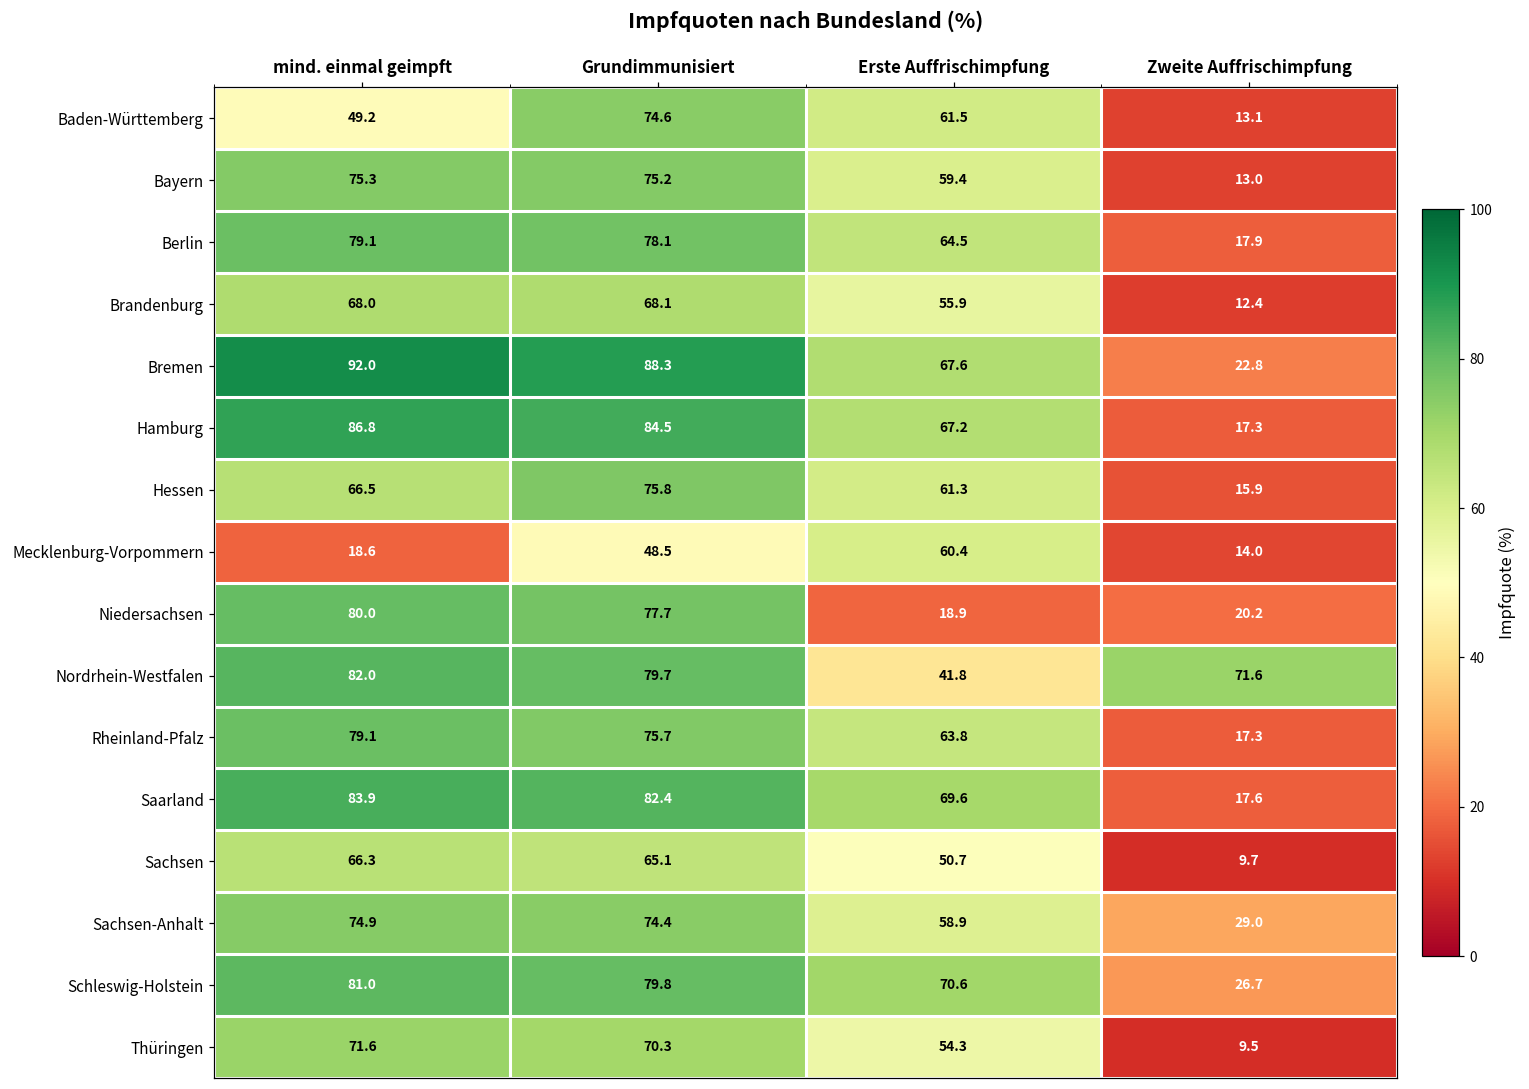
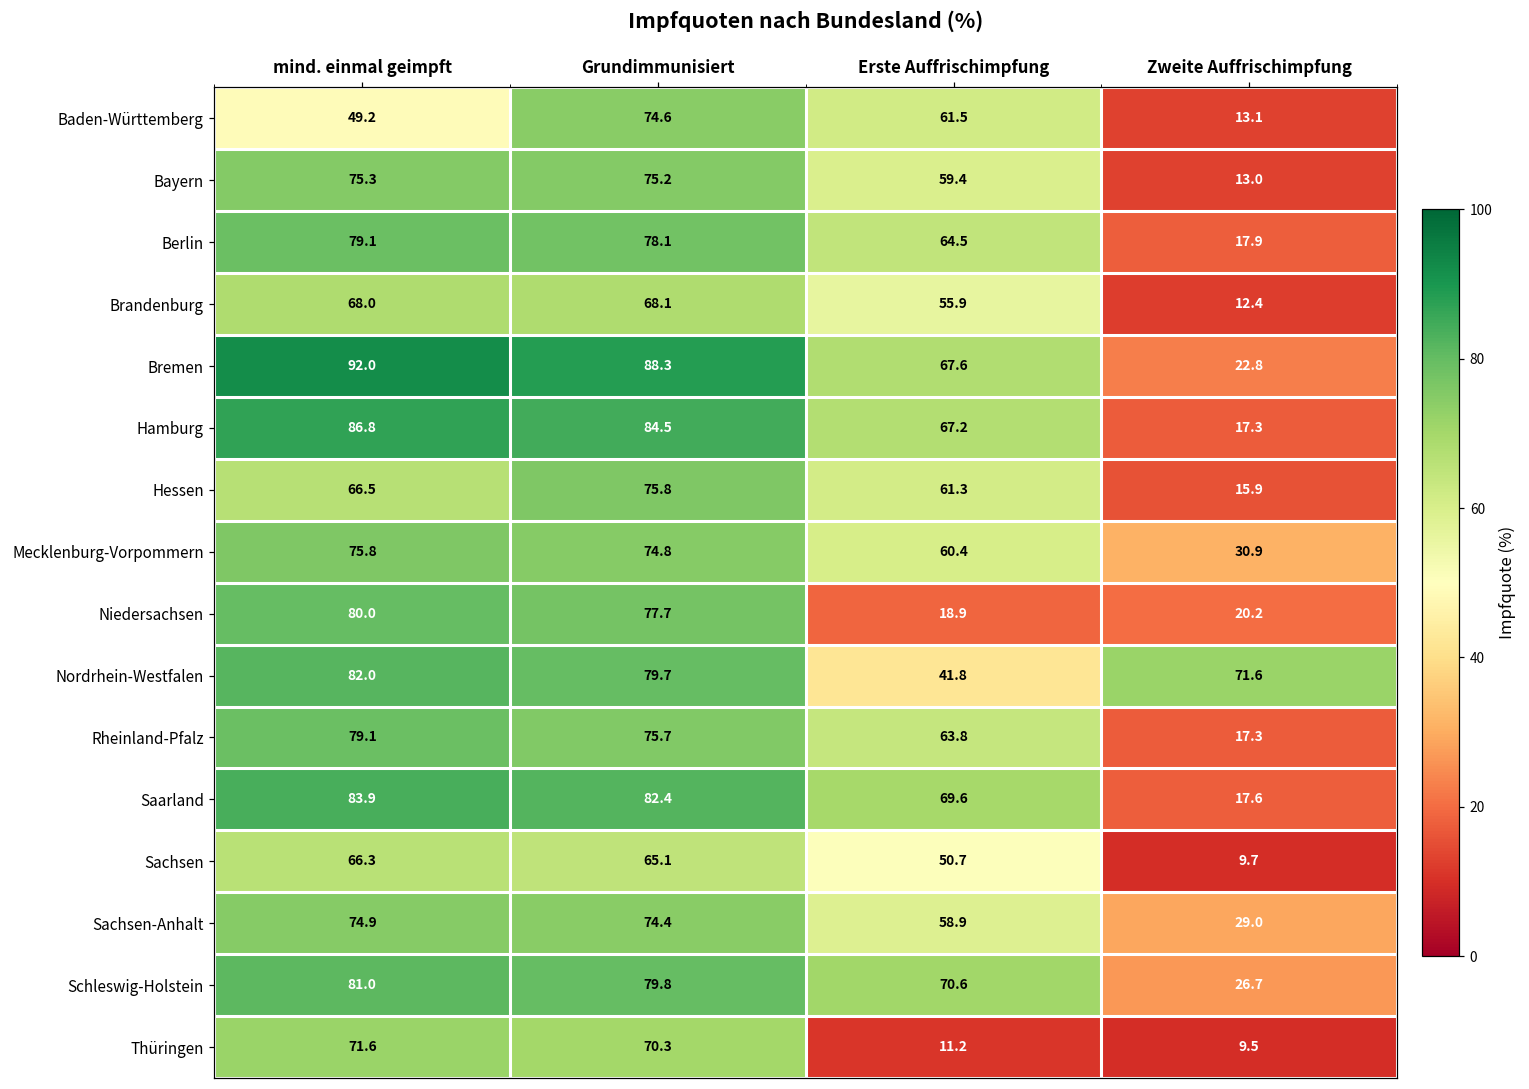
  {
    "Baden-Württemberg": {
      "mind. einmal geimpft": 49.2,
      "Grundimmunisiert": 74.6,
      "Erste Auffrischimpfung": 61.5,
      "Zweite Auffrischimpfung": 13.1
    },
    "Bayern": {
      "mind. einmal geimpft": 75.3,
      "Grundimmunisiert": 75.2,
      "Erste Auffrischimpfung": 59.4,
      "Zweite Auffrischimpfung": 13.0
    },
    "Berlin": {
      "mind. einmal geimpft": 79.1,
      "Grundimmunisiert": 78.1,
      "Erste Auffrischimpfung": 64.5,
      "Zweite Auffrischimpfung": 17.9
    },
    "Brandenburg": {
      "mind. einmal geimpft": 68.0,
      "Grundimmunisiert": 68.1,
      "Erste Auffrischimpfung": 55.9,
      "Zweite Auffrischimpfung": 12.4
    },
    "Bremen": {
      "mind. einmal geimpft": 92.0,
      "Grundimmunisiert": 88.3,
      "Erste Auffrischimpfung": 67.6,
      "Zweite Auffrischimpfung": 22.8
    },
    "Hamburg": {
      "mind. einmal geimpft": 86.8,
      "Grundimmunisiert": 84.5,
      "Erste Auffrischimpfung": 67.2,
      "Zweite Auffrischimpfung": 17.3
    },
    "Hessen": {
      "mind. einmal geimpft": 66.5,
      "Grundimmunisiert": 75.8,
      "Erste Auffrischimpfung": 61.3,
      "Zweite Auffrischimpfung": 15.9
    },
    "Mecklenburg-Vorpommern": {
-     "mind. einmal geimpft": 18.6,
-     "Grundimmunisiert": 48.5,
+     "mind. einmal geimpft": 75.8,
+     "Grundimmunisiert": 74.8,
      "Erste Auffrischimpfung": 60.4,
-     "Zweite Auffrischimpfung": 14.0
+     "Zweite Auffrischimpfung": 30.9
    },
    "Niedersachsen": {
      "mind. einmal geimpft": 80.0,
      "Grundimmunisiert": 77.7,
      "Erste Auffrischimpfung": 18.9,
      "Zweite Auffrischimpfung": 20.2
    },
    "Nordrhein-Westfalen": {
      "mind. einmal geimpft": 82.0,
      "Grundimmunisiert": 79.7,
      "Erste Auffrischimpfung": 41.8,
      "Zweite Auffrischimpfung": 71.6
    },
    "Rheinland-Pfalz": {
      "mind. einmal geimpft": 79.1,
      "Grundimmunisiert": 75.7,
      "Erste Auffrischimpfung": 63.8,
      "Zweite Auffrischimpfung": 17.3
    },
    "Saarland": {
      "mind. einmal geimpft": 83.9,
      "Grundimmunisiert": 82.4,
      "Erste Auffrischimpfung": 69.6,
      "Zweite Auffrischimpfung": 17.6
    },
    "Sachsen": {
      "mind. einmal geimpft": 66.3,
      "Grundimmunisiert": 65.1,
      "Erste Auffrischimpfung": 50.7,
      "Zweite Auffrischimpfung": 9.7
    },
    "Sachsen-Anhalt": {
      "mind. einmal geimpft": 74.9,
      "Grundimmunisiert": 74.4,
      "Erste Auffrischimpfung": 58.9,
      "Zweite Auffrischimpfung": 29.0
    },
    "Schleswig-Holstein": {
      "mind. einmal geimpft": 81.0,
      "Grundimmunisiert": 79.8,
      "Erste Auffrischimpfung": 70.6,
      "Zweite Auffrischimpfung": 26.7
    },
    "Thüringen": {
      "mind. einmal geimpft": 71.6,
      "Grundimmunisiert": 70.3,
-     "Erste Auffrischimpfung": 54.3,
+     "Erste Auffrischimpfung": 11.2,
      "Zweite Auffrischimpfung": 9.5
    }
  }
